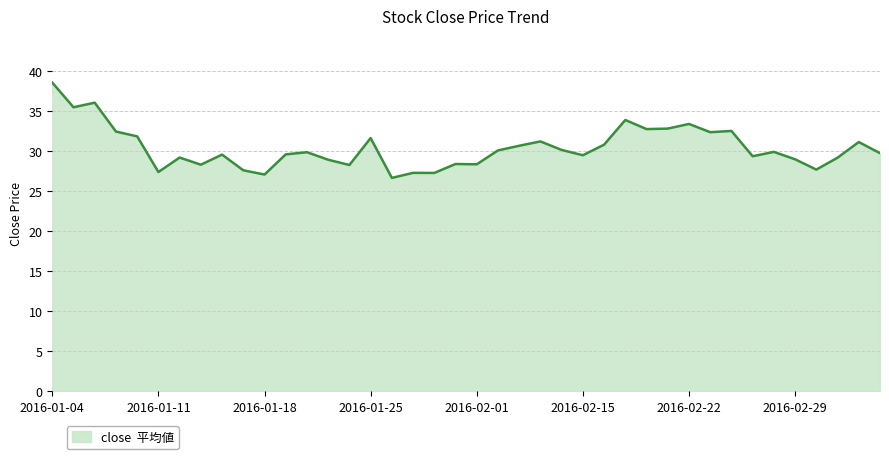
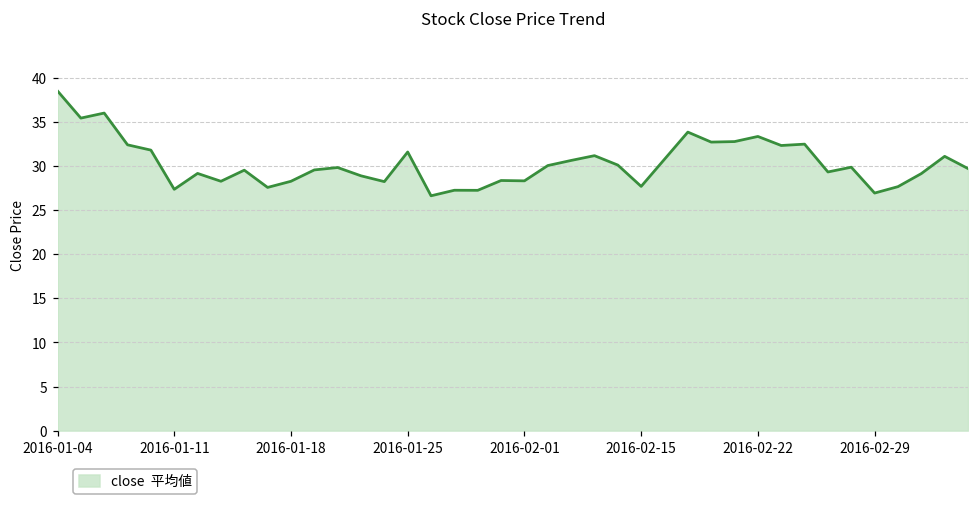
  {
    "2016-01-04": 39,
    "2016-01-11": 27,
-   "2016-01-18": 27,
+   "2016-01-18": 28,
    "2016-01-25": 32,
    "2016-02-01": 28,
-   "2016-02-15": 29,
+   "2016-02-15": 28,
    "2016-02-22": 33,
-   "2016-02-29": 29
+   "2016-02-29": 27
  }
